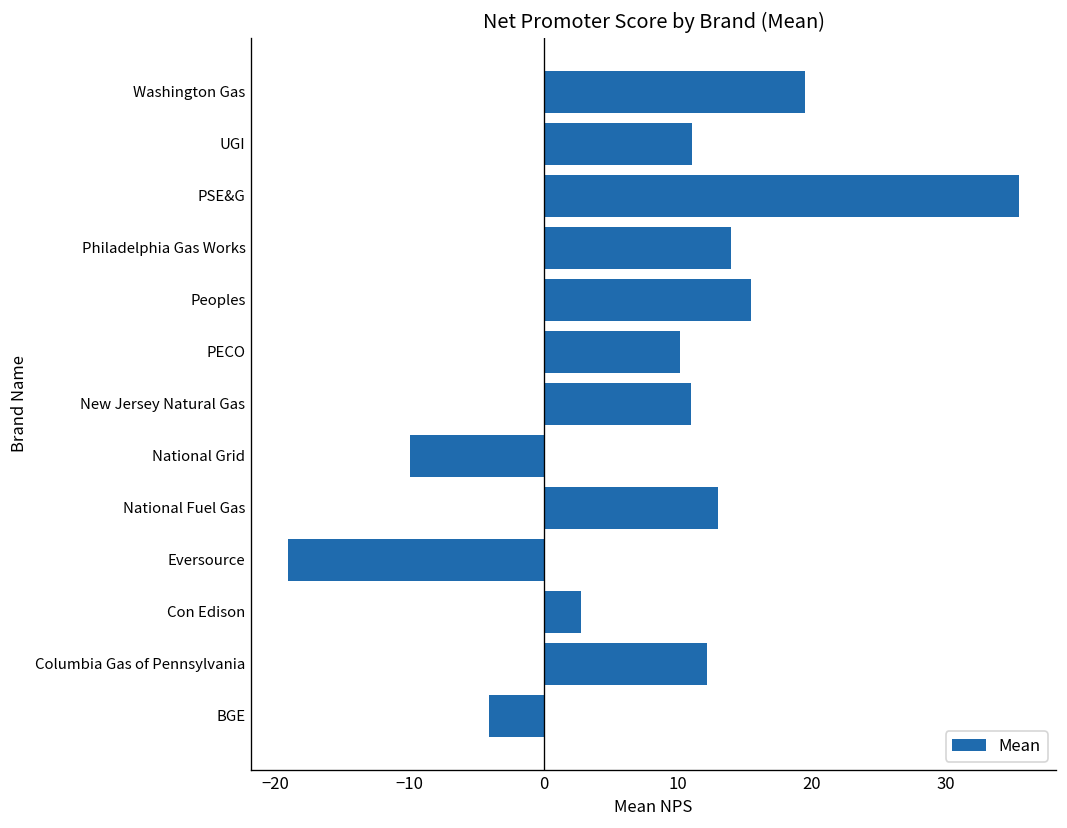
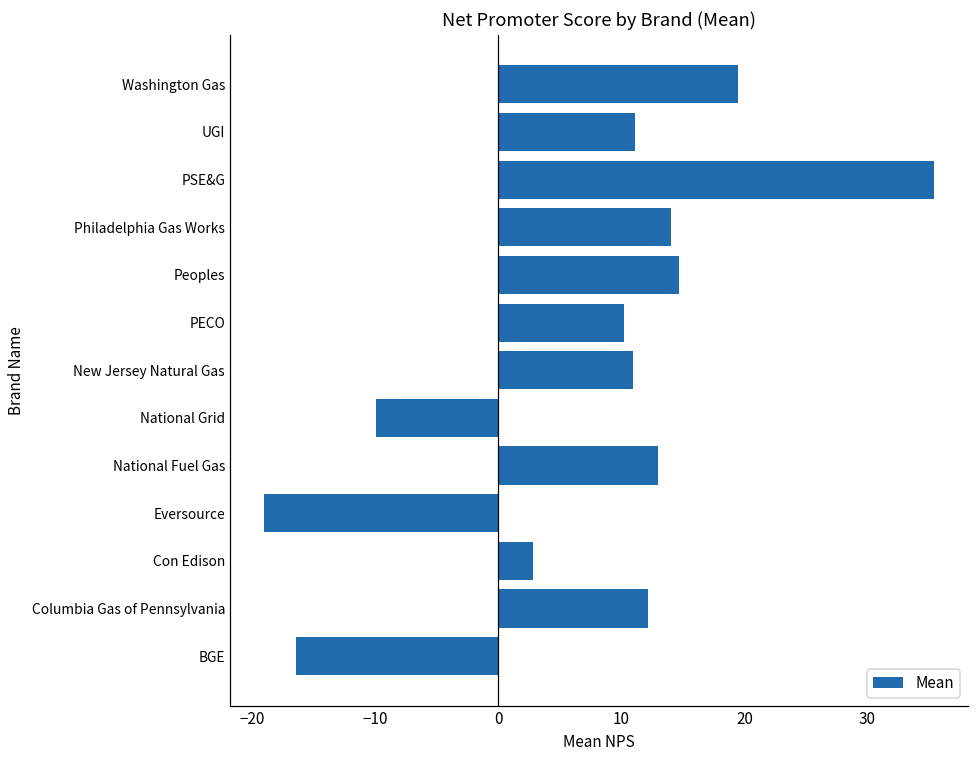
  {
    "Washington Gas": 19.5,
    "UGI": 11.1,
    "PSE&G": 35.5,
    "Philadelphia Gas Works": 14.0,
-   "Peoples": 15.5,
+   "Peoples": 14.7,
    "PECO": 10.2,
    "New Jersey Natural Gas": 11.0,
    "National Grid": -9.9,
    "National Fuel Gas": 13.0,
    "Eversource": -19.1,
    "Con Edison": 2.8,
    "Columbia Gas of Pennsylvania": 12.1,
-   "BGE": -4.1
+   "BGE": -16.4
  }
